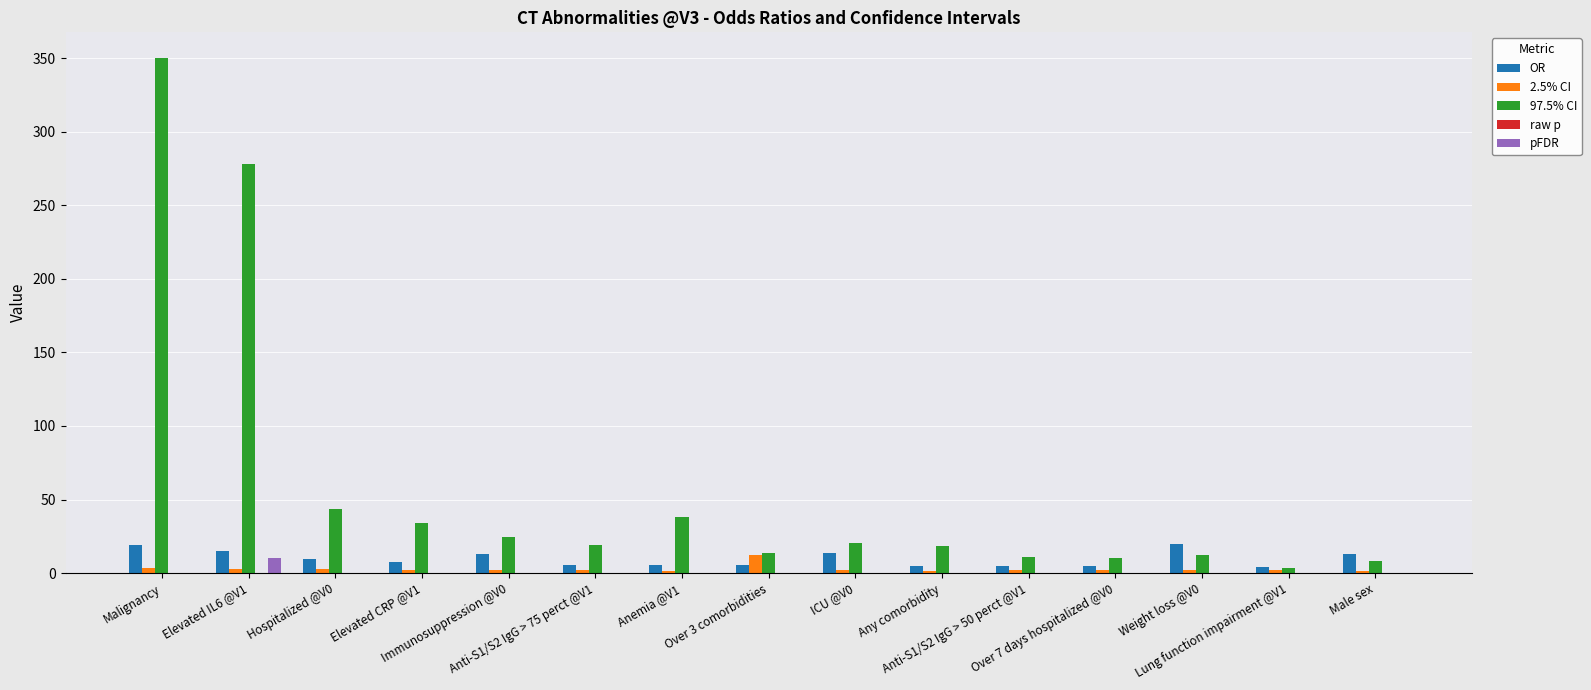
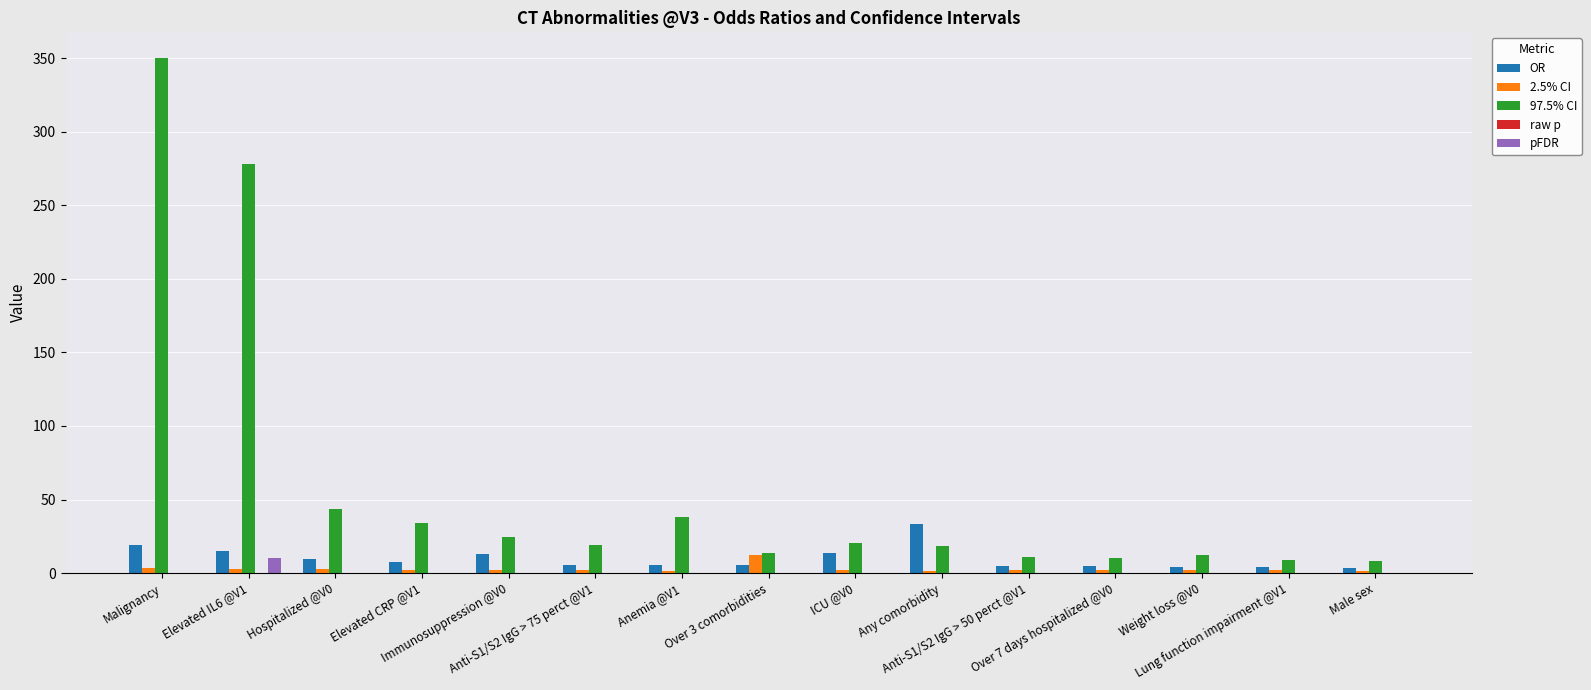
  {
    "OR": {
      "Malignancy": 19,
      "Elevated IL6 @V1": 15,
      "Hospitalized @V0": 10,
      "Elevated CRP @V1": 7,
      "Immunosuppression @V0": 13,
      "Anti-S1/S2 IgG > 75 perct @V1": 6,
      "Anemia @V1": 6,
      "Over 3 comorbidities": 6,
      "ICU @V0": 13,
-     "Any comorbidity": 5,
+     "Any comorbidity": 34,
      "Anti-S1/S2 IgG > 50 perct @V1": 5,
      "Over 7 days hospitalized @V0": 5,
-     "Weight loss @V0": 20,
+     "Weight loss @V0": 4,
      "Lung function impairment @V1": 4,
-     "Male sex": 13
+     "Male sex": 4
    },
    "2.5% CI": {
      "Malignancy": 3,
      "Elevated IL6 @V1": 3,
      "Hospitalized @V0": 3,
      "Elevated CRP @V1": 2,
      "Immunosuppression @V0": 2,
      "Anti-S1/S2 IgG > 75 perct @V1": 2,
      "Over 3 comorbidities": 12,
      "ICU @V0": 2,
      "Anti-S1/S2 IgG > 50 perct @V1": 2,
      "Over 7 days hospitalized @V0": 2,
      "Weight loss @V0": 2,
      "Lung function impairment @V1": 2
    },
    "97.5% CI": {
      "Malignancy": 350,
      "Elevated IL6 @V1": 278,
      "Hospitalized @V0": 44,
      "Elevated CRP @V1": 34,
      "Immunosuppression @V0": 25,
      "Anti-S1/S2 IgG > 75 perct @V1": 19,
      "Anemia @V1": 38,
      "Over 3 comorbidities": 14,
      "ICU @V0": 21,
      "Any comorbidity": 18,
      "Anti-S1/S2 IgG > 50 perct @V1": 11,
      "Over 7 days hospitalized @V0": 11,
      "Weight loss @V0": 12,
-     "Lung function impairment @V1": 3,
+     "Lung function impairment @V1": 9,
      "Male sex": 8
    },
    "pFDR": {
      "Elevated IL6 @V1": 10
    }
  }
